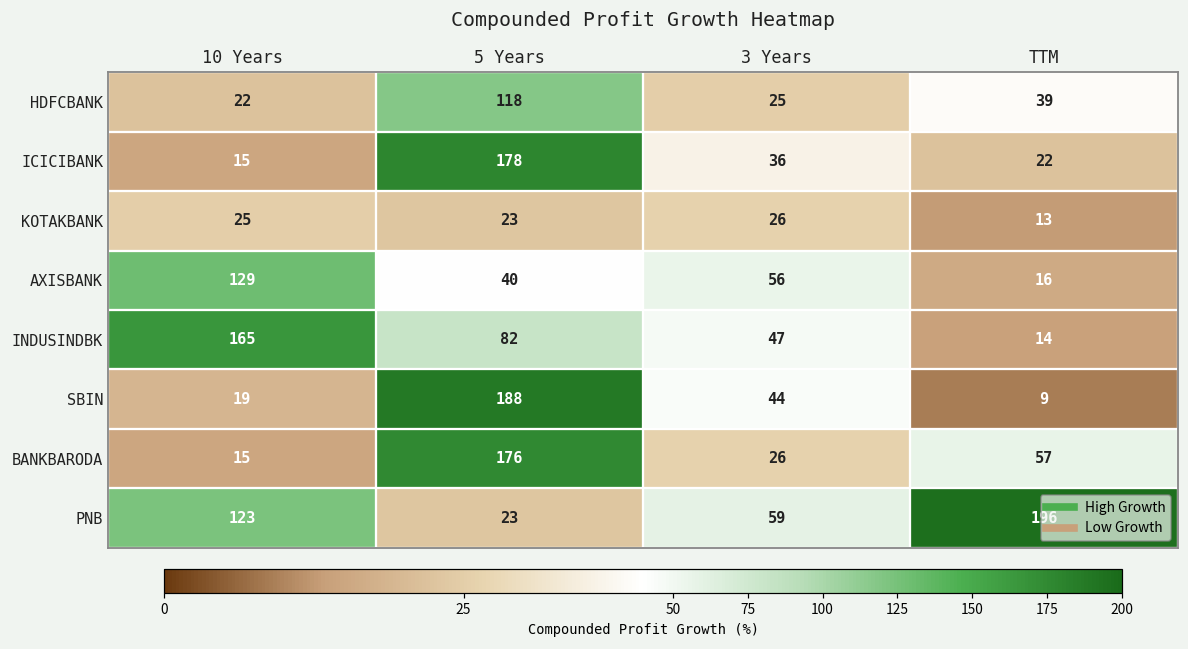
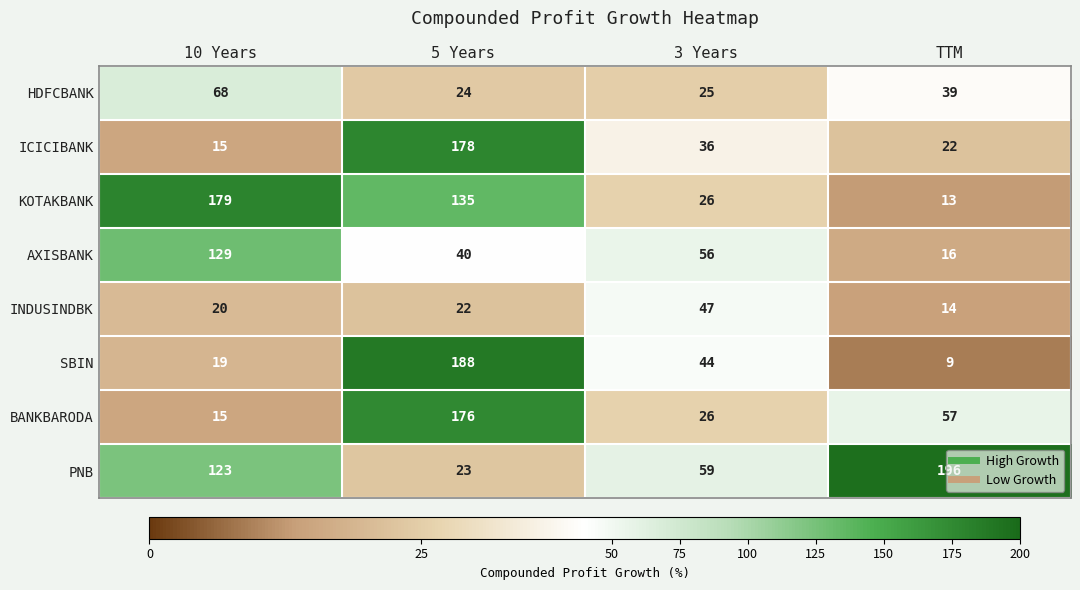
  {
    "HDFCBANK": {
-     "10 Years": 22,
-     "5 Years": 118,
+     "10 Years": 68,
+     "5 Years": 24,
      "3 Years": 25,
      "TTM": 39
    },
    "ICICIBANK": {
      "10 Years": 15,
      "5 Years": 178,
      "3 Years": 36,
      "TTM": 22
    },
    "KOTAKBANK": {
-     "10 Years": 25,
-     "5 Years": 23,
+     "10 Years": 179,
+     "5 Years": 135,
      "3 Years": 26,
      "TTM": 13
    },
    "AXISBANK": {
      "10 Years": 129,
      "5 Years": 40,
      "3 Years": 56,
      "TTM": 16
    },
    "INDUSINDBK": {
-     "10 Years": 165,
-     "5 Years": 82,
+     "10 Years": 20,
+     "5 Years": 22,
      "3 Years": 47,
      "TTM": 14
    },
    "SBIN": {
      "10 Years": 19,
      "5 Years": 188,
      "3 Years": 44,
      "TTM": 9
    },
    "BANKBARODA": {
      "10 Years": 15,
      "5 Years": 176,
      "3 Years": 26,
      "TTM": 57
    },
    "PNB": {
      "10 Years": 123,
      "5 Years": 23,
      "3 Years": 59
    }
  }
